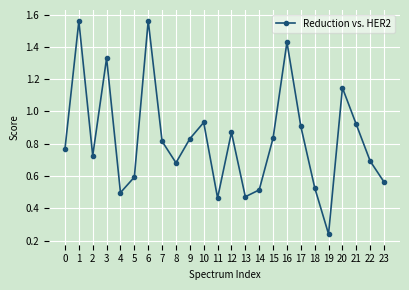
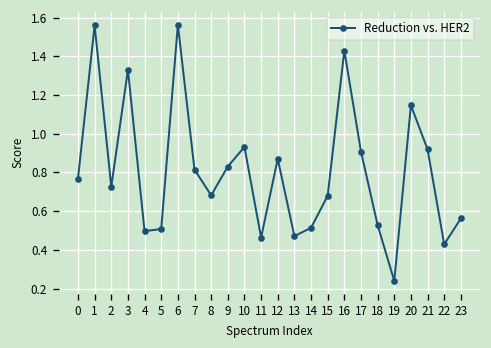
  {
    "0": 0.77,
    "1": 1.56,
    "2": 0.73,
    "3": 1.33,
    "4": 0.50,
-   "5": 0.59,
+   "5": 0.51,
    "6": 1.56,
    "7": 0.82,
    "8": 0.68,
    "9": 0.83,
    "10": 0.93,
    "11": 0.46,
    "12": 0.87,
    "13": 0.47,
    "14": 0.51,
-   "15": 0.83,
+   "15": 0.68,
    "16": 1.43,
    "17": 0.91,
    "18": 0.53,
    "19": 0.24,
    "20": 1.15,
    "21": 0.92,
-   "22": 0.69,
+   "22": 0.43,
    "23": 0.56
  }
